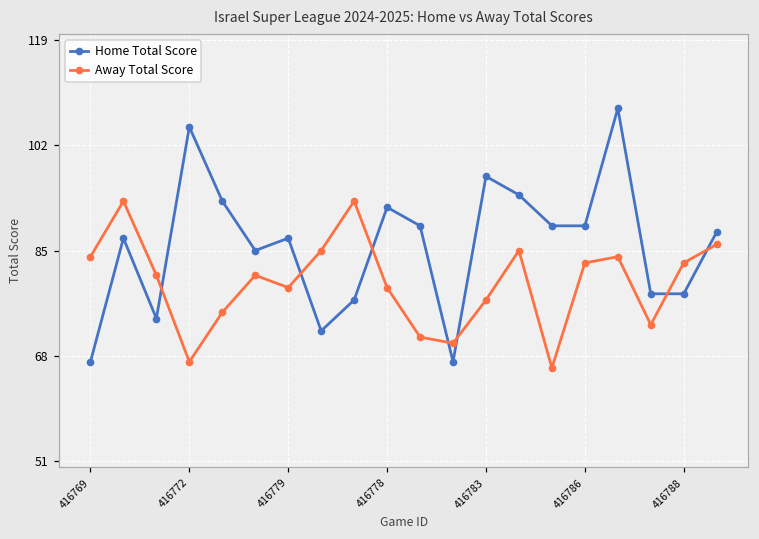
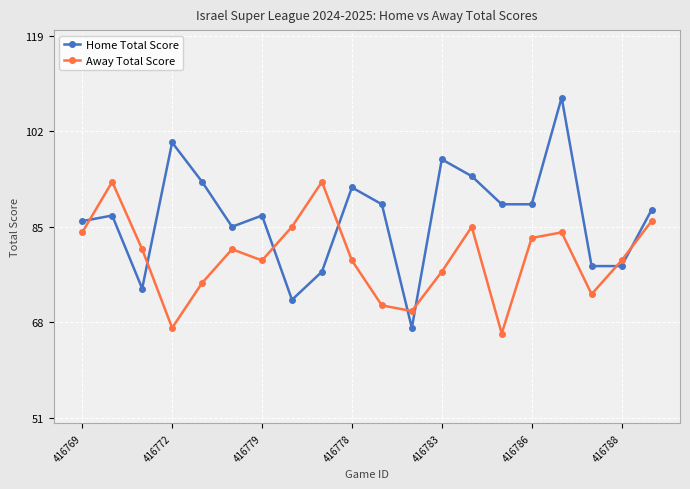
  {
    "Home Total Score": {
-     "416769": 67,
-     "416772": 105,
+     "416769": 86,
+     "416772": 100,
      "416779": 87,
      "416778": 92,
      "416783": 97,
      "416786": 89,
      "416788": 78
    },
    "Away Total Score": {
      "416769": 84,
      "416772": 67,
      "416779": 79,
      "416778": 79,
      "416783": 77,
      "416786": 83,
-     "416788": 83
+     "416788": 79
    }
  }
